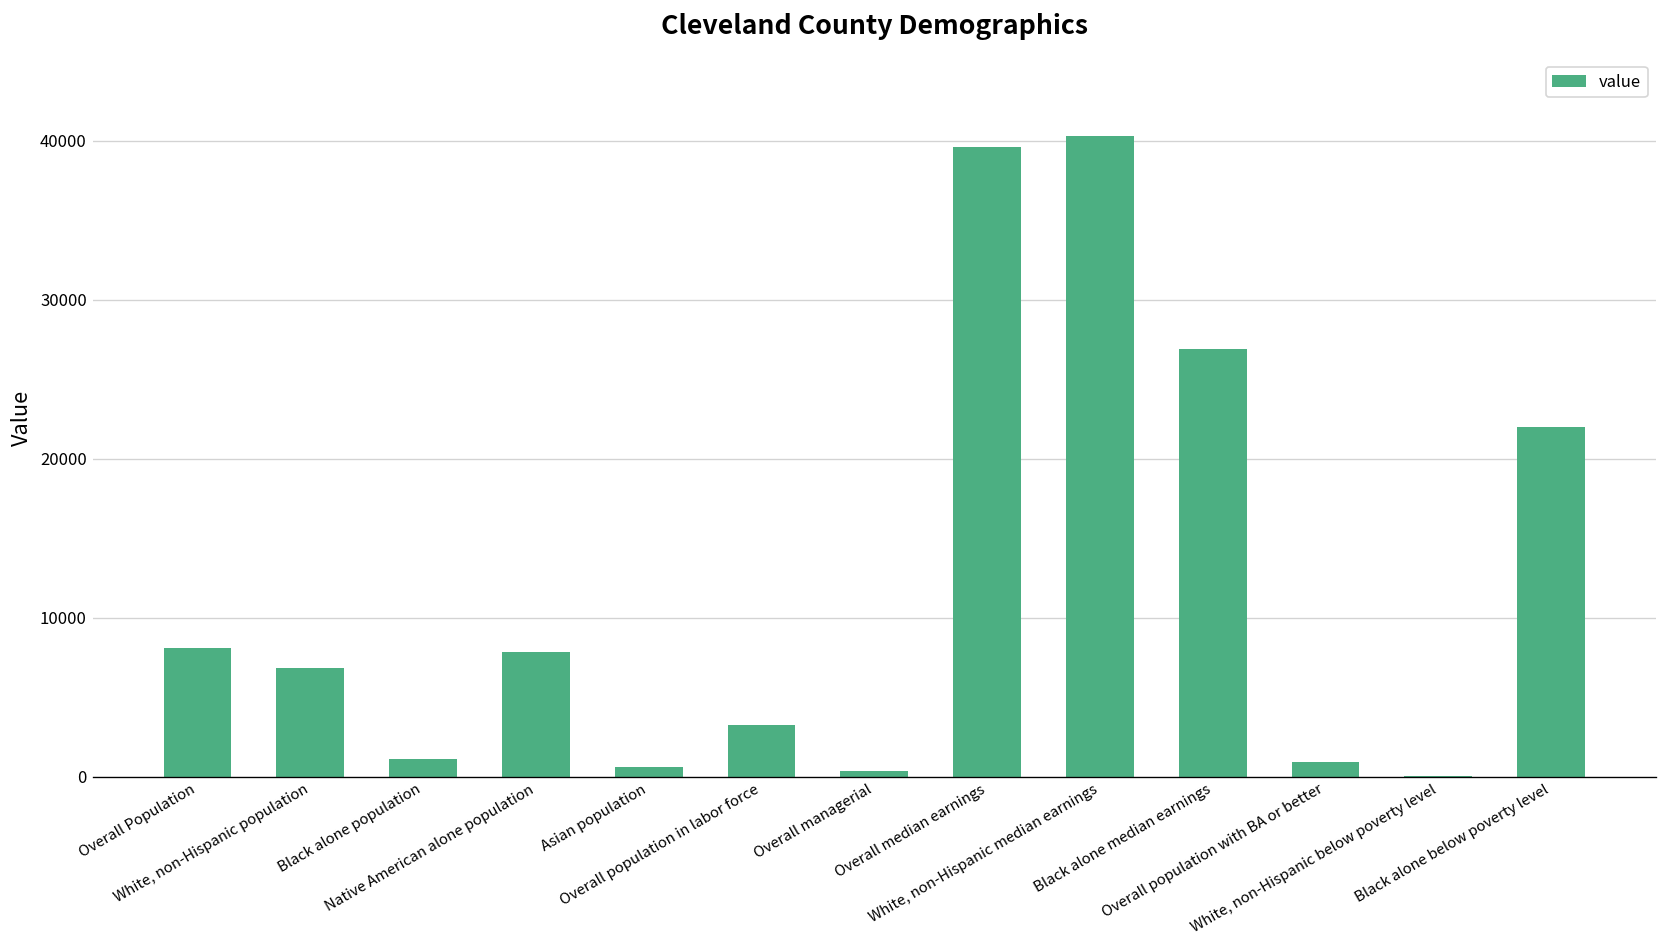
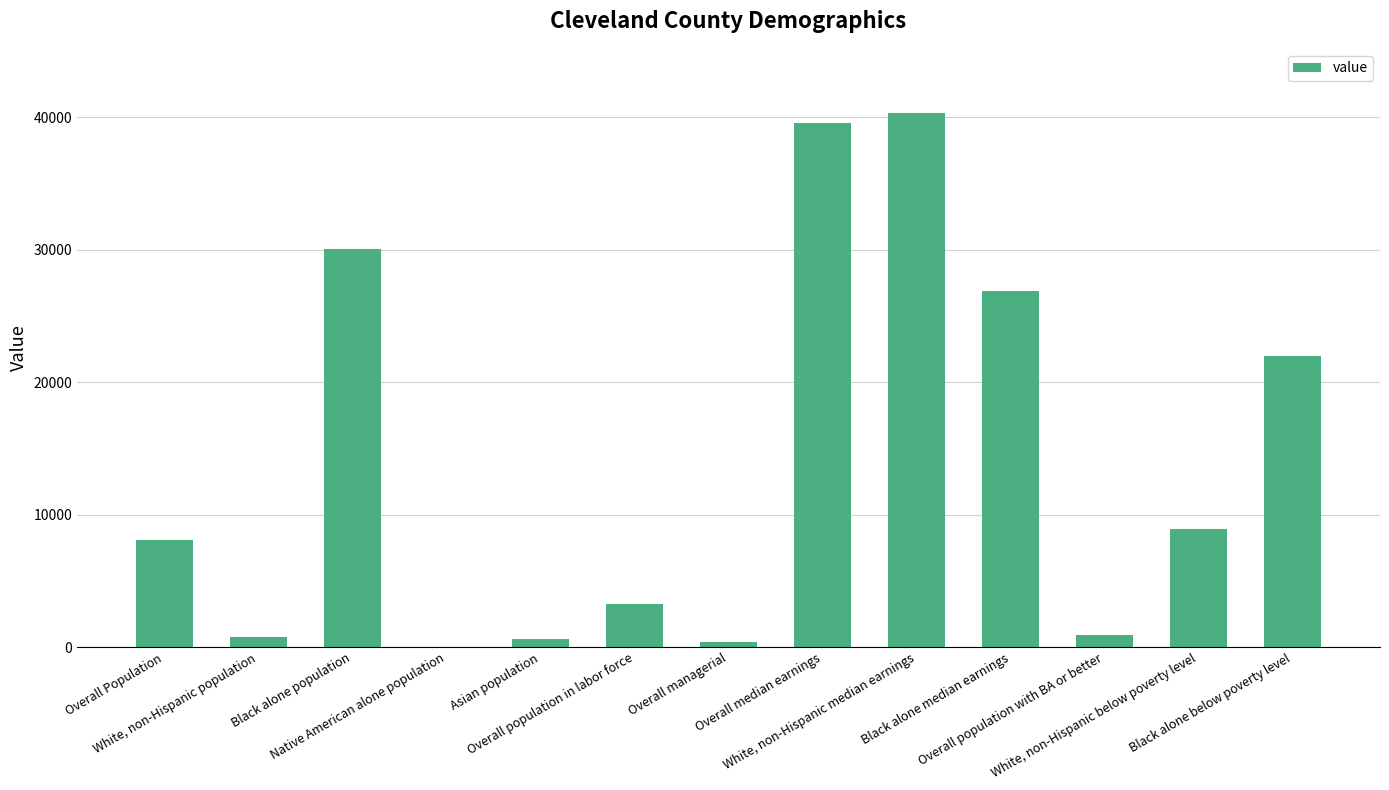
  {
    "Overall Population": 8100,
-   "White, non-Hispanic population": 6800,
-   "Black alone population": 1100,
-   "Native American alone population": 7900,
+   "White, non-Hispanic population": 700,
+   "Black alone population": 30100,
+   "Native American alone population": 0,
    "Asian population": 600,
    "Overall population in labor force": 3200,
    "Overall managerial": 400,
    "Overall median earnings": 39600,
    "White, non-Hispanic median earnings": 40300,
    "Black alone median earnings": 26900,
    "Overall population with BA or better": 900,
-   "White, non-Hispanic below poverty level": 0,
+   "White, non-Hispanic below poverty level": 8900,
    "Black alone below poverty level": 22000
  }
